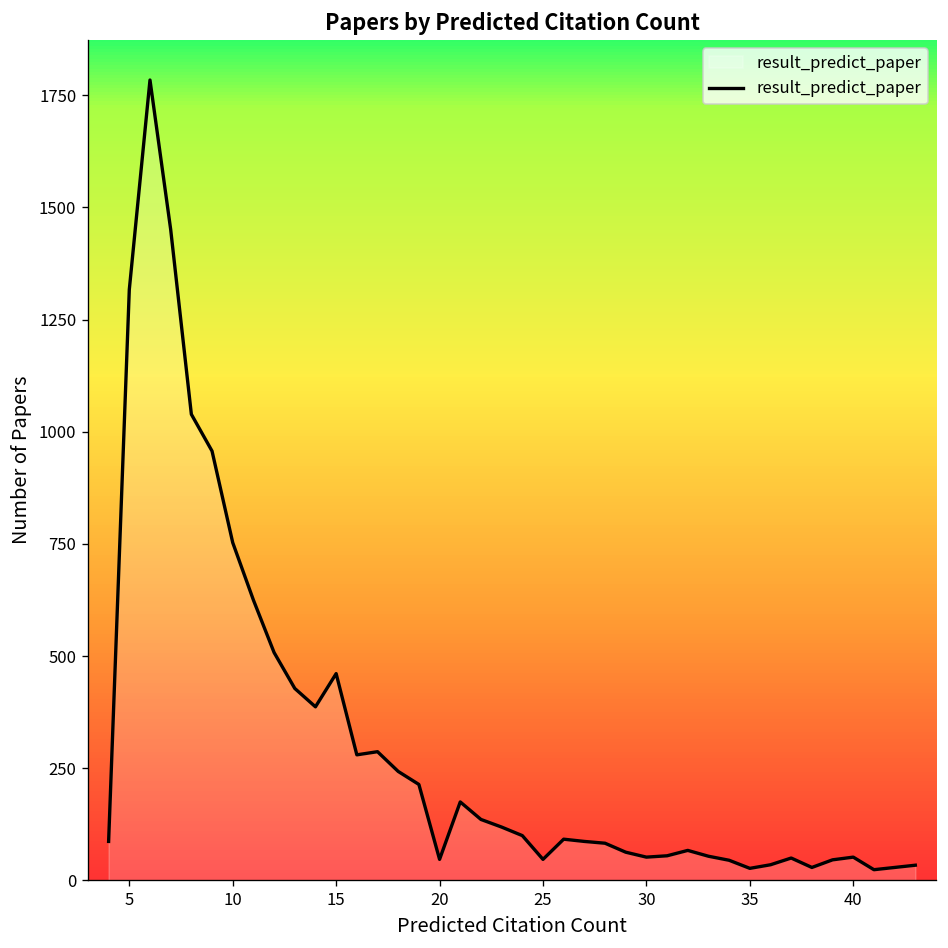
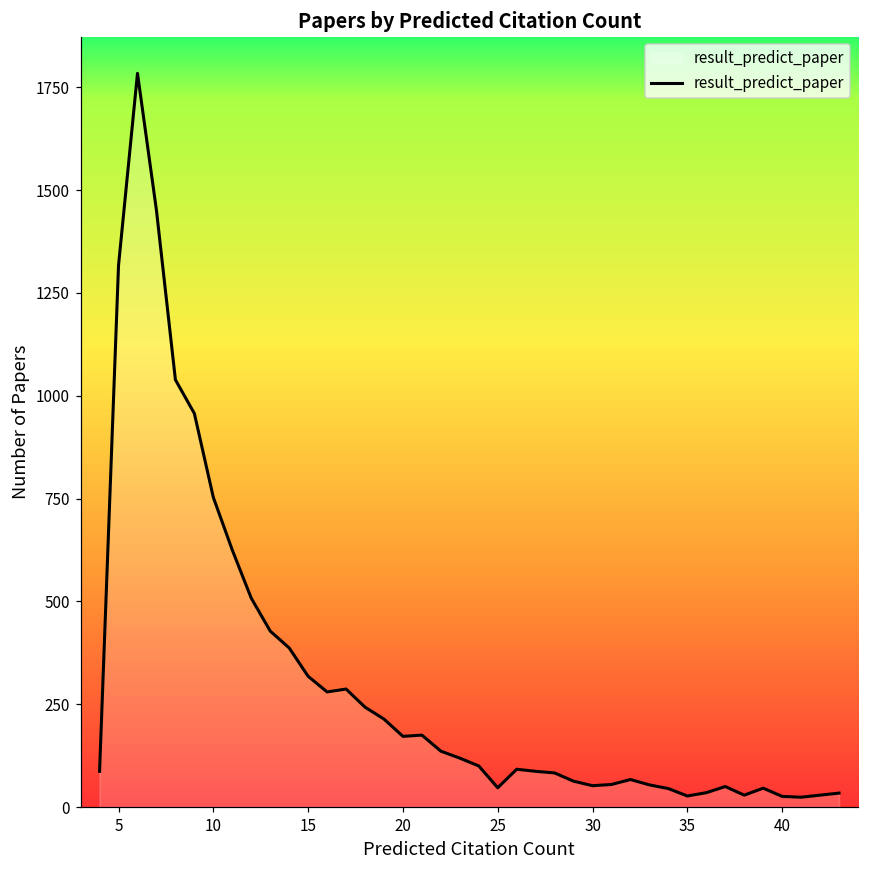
  {
    "5": 1320,
    "10": 750,
-   "15": 460,
-   "20": 50,
+   "15": 320,
+   "20": 170,
    "25": 50,
    "30": 50,
    "35": 30,
-   "40": 50
+   "40": 30
  }
